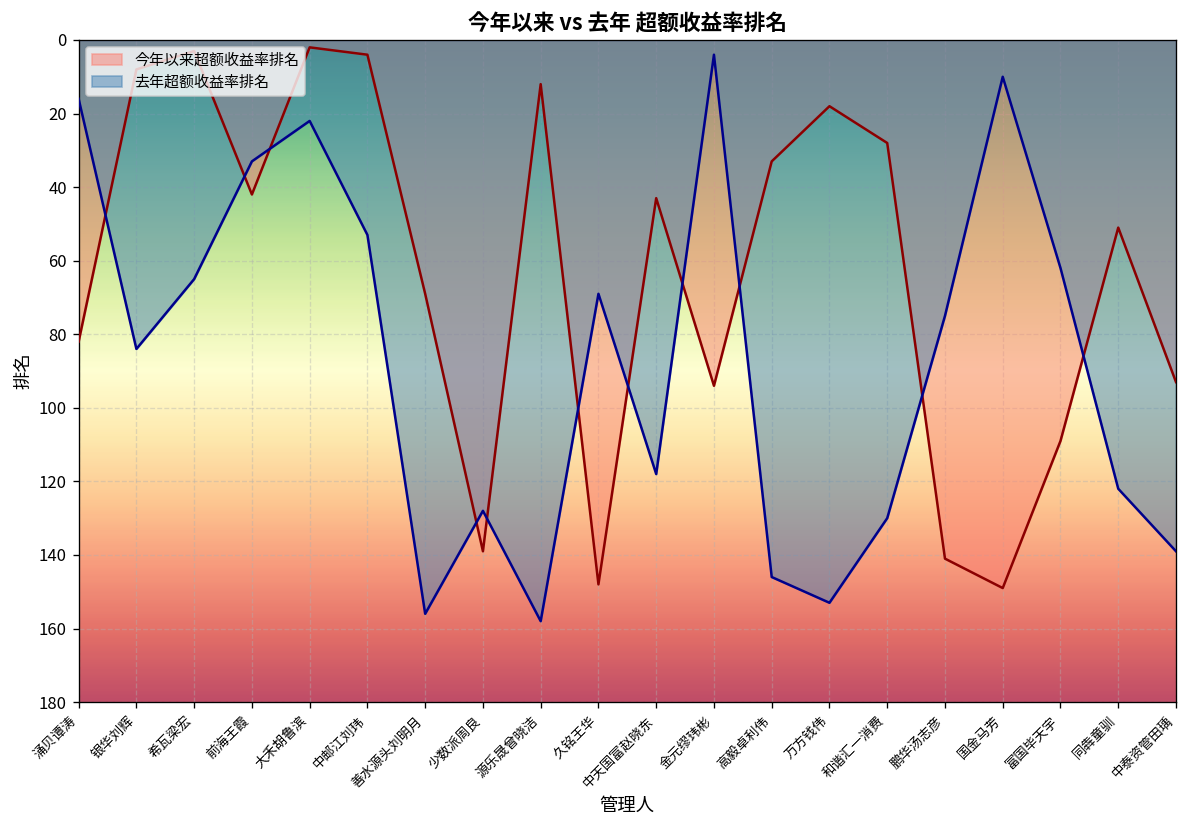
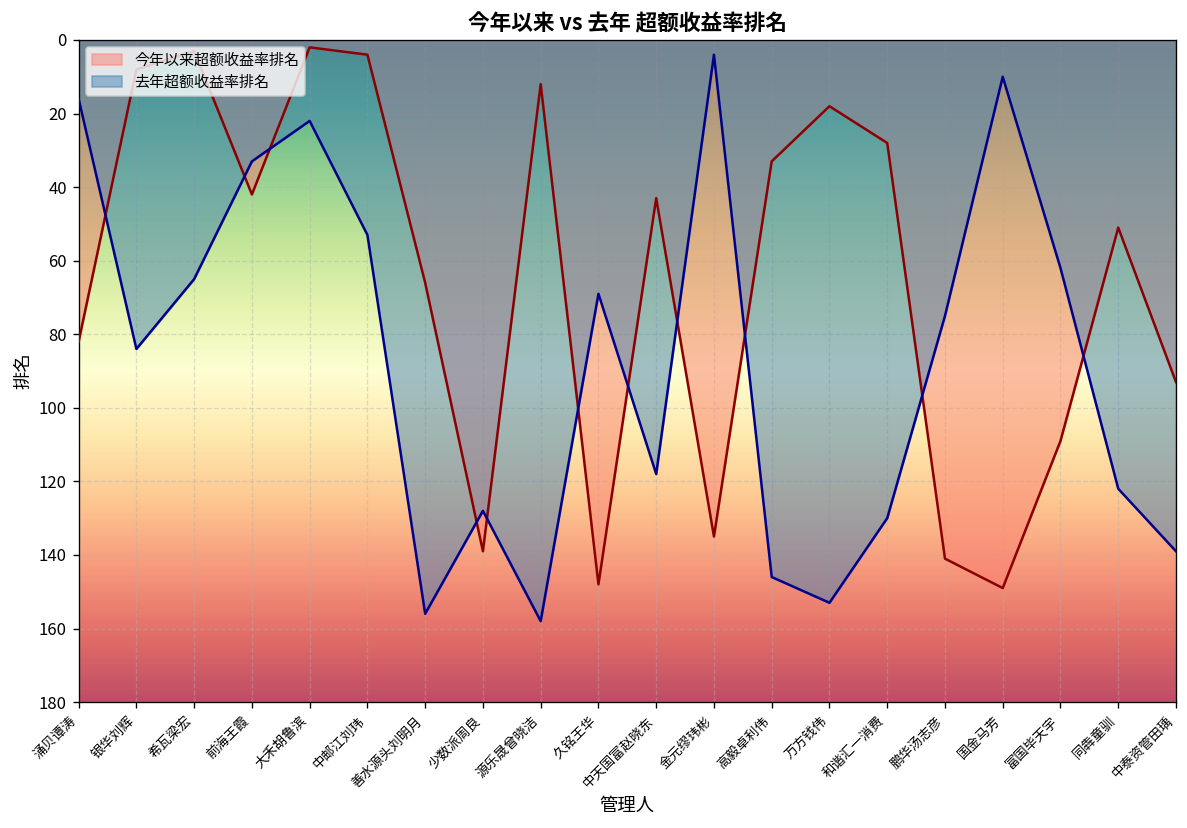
  {
    "今年以来超额收益率排名": {
      "涌贝谭涛": 82,
      "前海王霞": 42,
      "大禾胡鲁滨": 2,
      "中邮江刘玮": 4,
-     "善水源头刘明月": 69,
+     "善水源头刘明月": 66,
      "少数派周良": 139,
      "源乐晟曾晓洁": 12,
      "久铭王华": 148,
      "中天国富赵晓东": 43,
-     "金元缪玮彬": 94,
+     "金元缪玮彬": 135,
      "高毅卓利伟": 33,
      "万方钱伟": 18,
      "和谐汇一消费": 28,
      "鹏华汤志彦": 141,
      "国金马芳": 149,
      "富国毕天宇": 109,
      "同犇童驯": 51,
      "中泰资管田瑀": 93
    },
    "去年超额收益率排名": {
      "涌贝谭涛": 16,
      "银华刘辉": 84,
      "希瓦梁宏": 65,
      "前海王霞": 33,
      "大禾胡鲁滨": 22,
      "中邮江刘玮": 53,
      "善水源头刘明月": 156,
      "少数派周良": 128,
      "源乐晟曾晓洁": 158,
      "久铭王华": 69,
      "中天国富赵晓东": 118,
      "金元缪玮彬": 4,
      "高毅卓利伟": 146,
      "万方钱伟": 153,
      "和谐汇一消费": 130,
      "鹏华汤志彦": 75,
      "国金马芳": 10,
      "富国毕天宇": 62,
      "同犇童驯": 122,
      "中泰资管田瑀": 139
    }
  }
